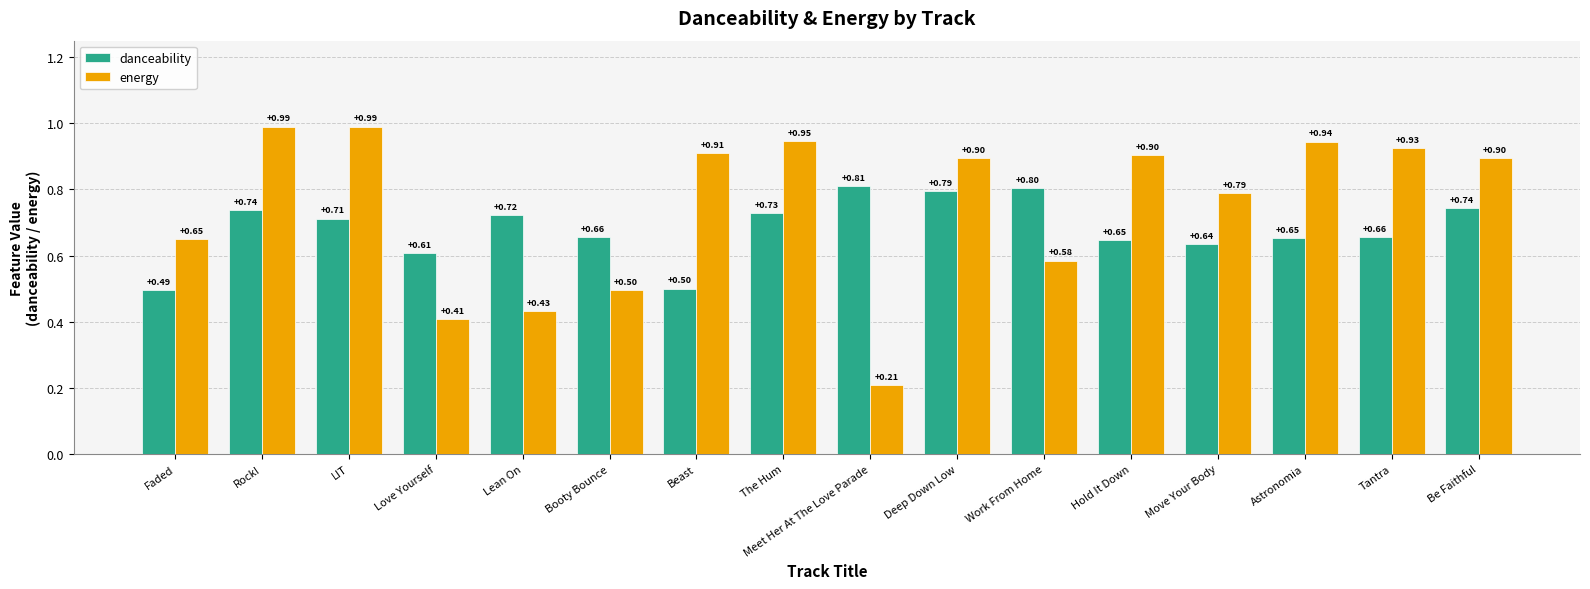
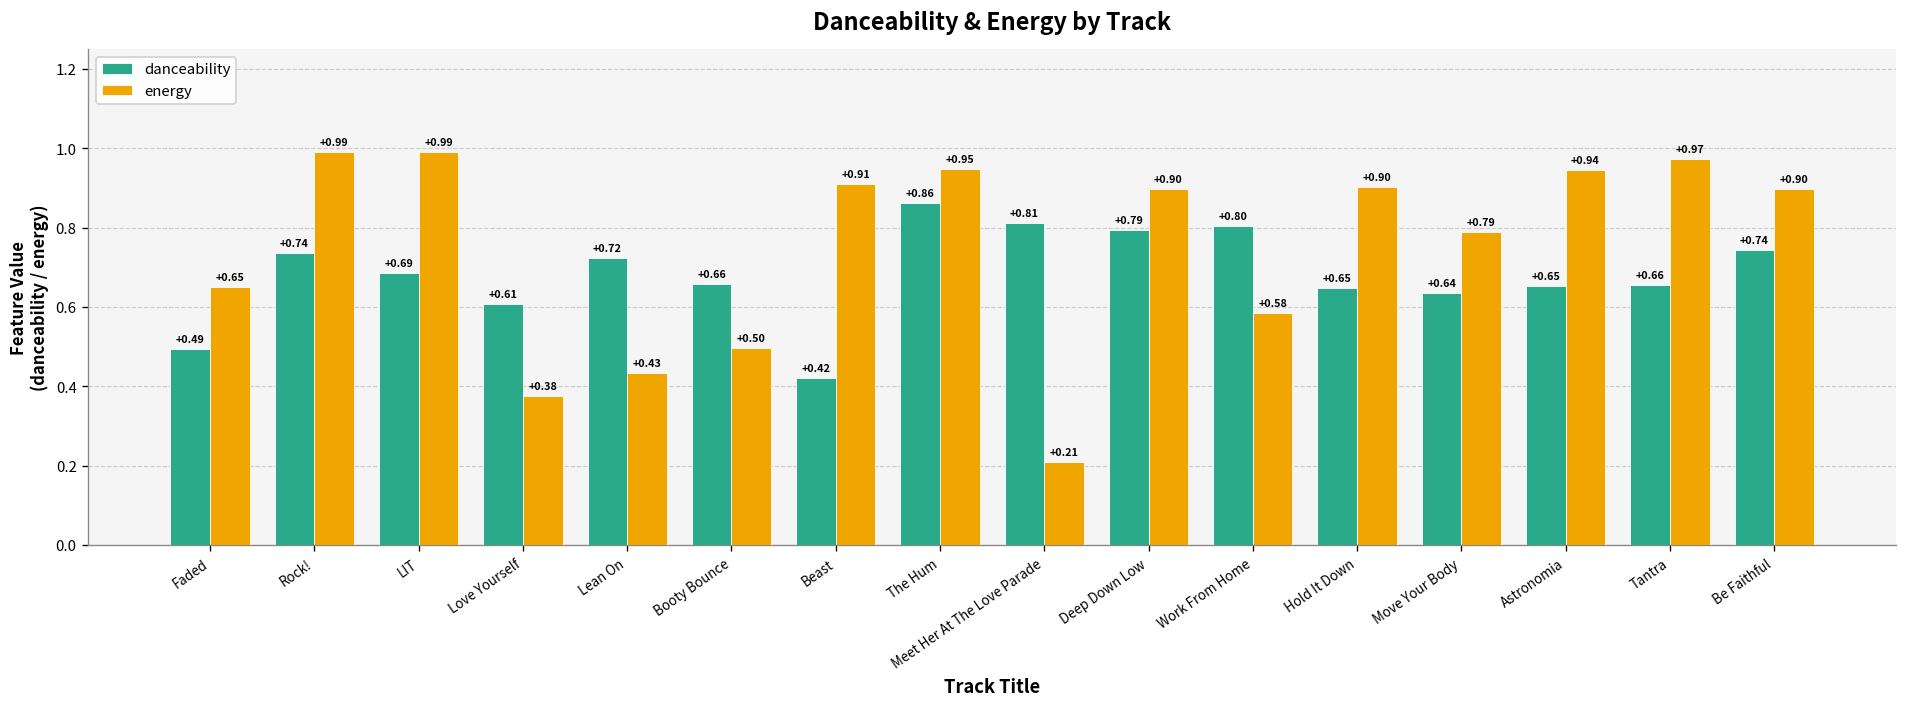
  {
    "danceability": {
      "Faded": "+0.49",
      "Rock!": "+0.74",
-     "LIT": "+0.71",
+     "LIT": "+0.69",
      "Love Yourself": "+0.61",
      "Lean On": "+0.72",
      "Booty Bounce": "+0.66",
-     "Beast": "+0.50",
-     "The Hum": "+0.73",
+     "Beast": "+0.42",
+     "The Hum": "+0.86",
      "Meet Her At The Love Parade": "+0.81",
      "Deep Down Low": "+0.79",
      "Work From Home": "+0.80",
      "Hold It Down": "+0.65",
      "Move Your Body": "+0.64",
      "Astronomia": "+0.65",
      "Tantra": "+0.66",
      "Be Faithful": "+0.74"
    },
    "energy": {
      "Faded": "+0.65",
      "Rock!": "+0.99",
      "LIT": "+0.99",
-     "Love Yourself": "+0.41",
+     "Love Yourself": "+0.38",
      "Lean On": "+0.43",
      "Booty Bounce": "+0.50",
      "Beast": "+0.91",
      "The Hum": "+0.95",
      "Meet Her At The Love Parade": "+0.21",
      "Deep Down Low": "+0.90",
      "Work From Home": "+0.58",
      "Hold It Down": "+0.90",
      "Move Your Body": "+0.79",
      "Astronomia": "+0.94",
-     "Tantra": "+0.93",
+     "Tantra": "+0.97",
      "Be Faithful": "+0.90"
    }
  }
